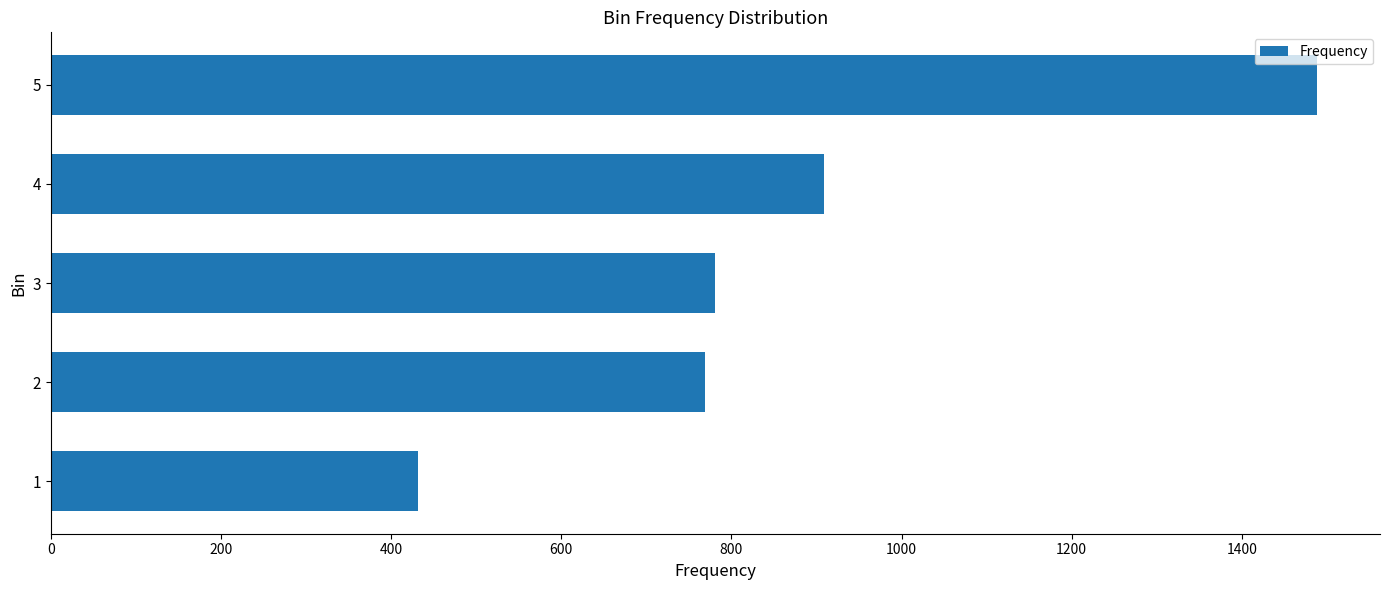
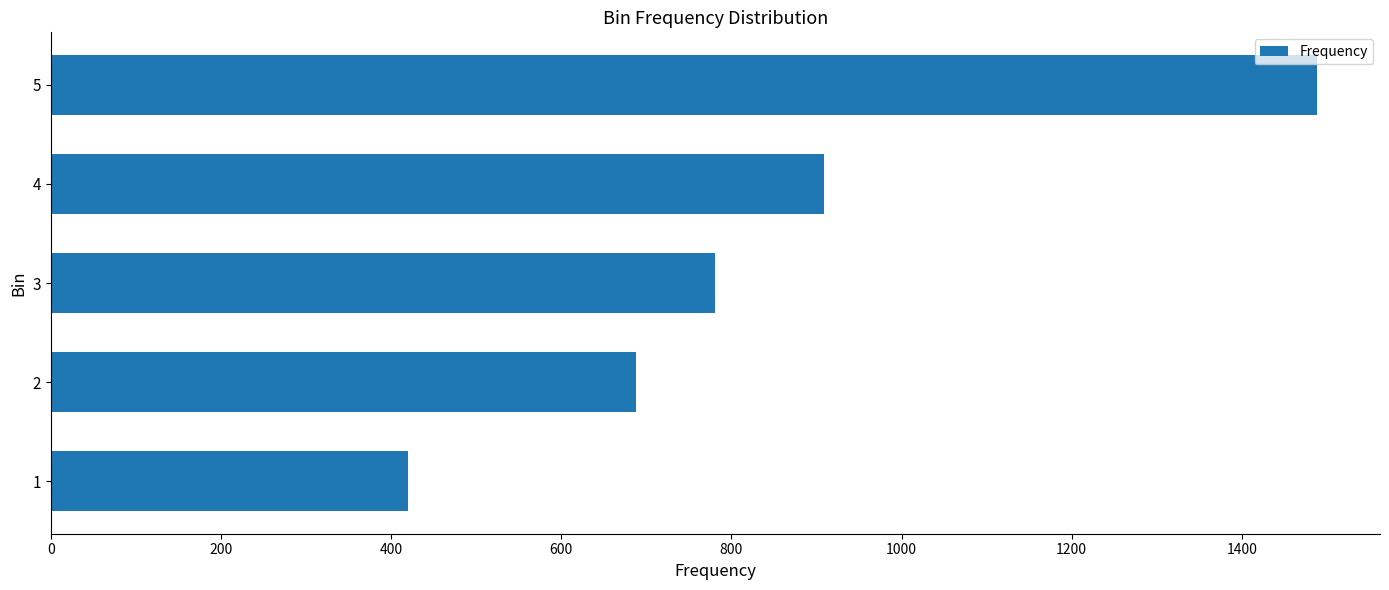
  {
    "5": 1490,
    "4": 910,
    "3": 780,
-   "2": 770,
-   "1": 430
+   "2": 690,
+   "1": 420
  }
